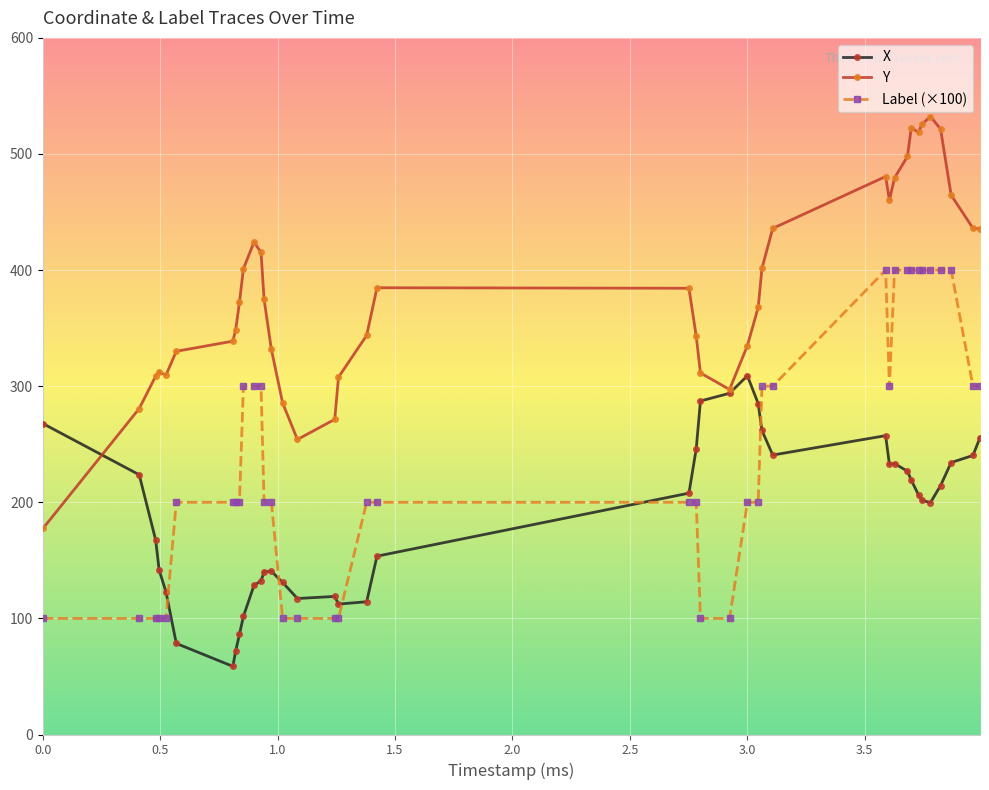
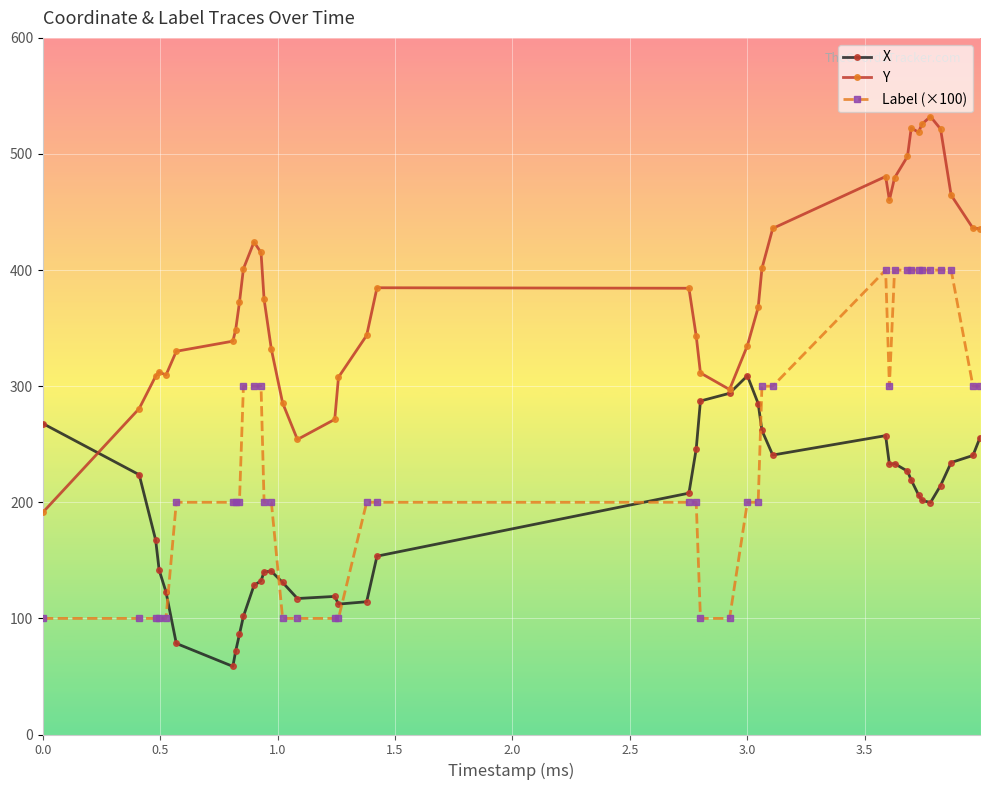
  {
    "X": {
      "0.0": 268
    },
    "Y": {
-     "0.0": 177
+     "0.0": 191
    },
    "Label (×100)": {
      "0.0": 100
    }
  }
